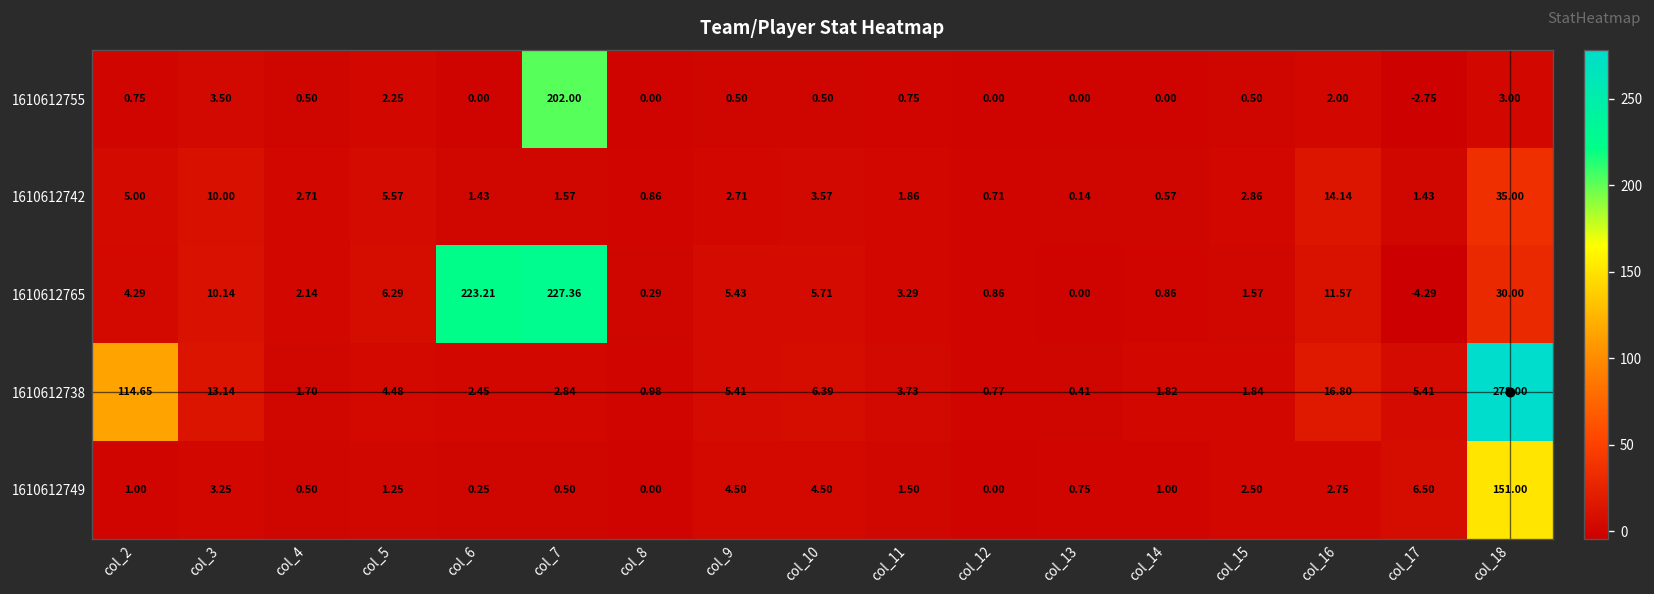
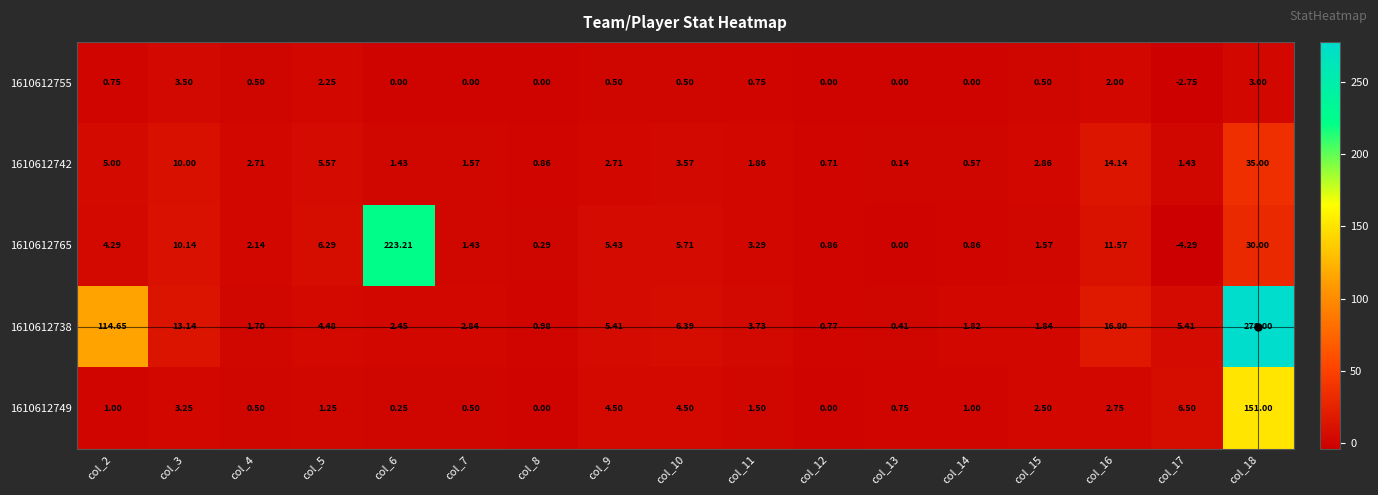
  {
    "1610612755": {
      "col_2": 0.75,
      "col_3": 3.50,
      "col_4": 0.50,
      "col_5": 2.25,
      "col_6": 0.00,
-     "col_7": 202.00,
+     "col_7": 0.00,
      "col_8": 0.00,
      "col_9": 0.50,
      "col_10": 0.50,
      "col_11": 0.75,
      "col_12": 0.00,
      "col_13": 0.00,
      "col_14": 0.00,
      "col_15": 0.50,
      "col_16": 2.00,
      "col_17": -2.75,
      "col_18": 3.00
    },
    "1610612742": {
      "col_2": 5.00,
      "col_3": 10.00,
      "col_4": 2.71,
      "col_5": 5.57,
      "col_6": 1.43,
      "col_7": 1.57,
      "col_8": 0.86,
      "col_9": 2.71,
      "col_10": 3.57,
      "col_11": 1.86,
      "col_12": 0.71,
      "col_13": 0.14,
      "col_14": 0.57,
      "col_15": 2.86,
      "col_16": 14.14,
      "col_17": 1.43,
      "col_18": 35.00
    },
    "1610612765": {
      "col_2": 4.29,
      "col_3": 10.14,
      "col_4": 2.14,
      "col_5": 6.29,
      "col_6": 223.21,
-     "col_7": 227.36,
+     "col_7": 1.43,
      "col_8": 0.29,
      "col_9": 5.43,
      "col_10": 5.71,
      "col_11": 3.29,
      "col_12": 0.86,
      "col_13": 0.00,
      "col_14": 0.86,
      "col_15": 1.57,
      "col_16": 11.57,
      "col_17": -4.29,
      "col_18": 30.00
    },
    "1610612738": {
      "col_2": 114.65,
      "col_3": 13.14,
      "col_4": 1.70,
      "col_5": 4.48,
      "col_6": 2.45,
      "col_7": 2.84,
      "col_8": 0.98,
      "col_9": 5.41,
      "col_10": 6.39,
      "col_11": 3.73,
      "col_12": 0.77,
      "col_13": 0.41,
      "col_14": 1.82,
      "col_15": 1.84,
      "col_16": 16.80,
      "col_17": 5.41
    },
    "1610612749": {
      "col_2": 1.00,
      "col_3": 3.25,
      "col_4": 0.50,
      "col_5": 1.25,
      "col_6": 0.25,
      "col_7": 0.50,
      "col_8": 0.00,
      "col_9": 4.50,
      "col_10": 4.50,
      "col_11": 1.50,
      "col_12": 0.00,
      "col_13": 0.75,
      "col_14": 1.00,
      "col_15": 2.50,
      "col_16": 2.75,
      "col_17": 6.50,
      "col_18": 151.00
    }
  }
